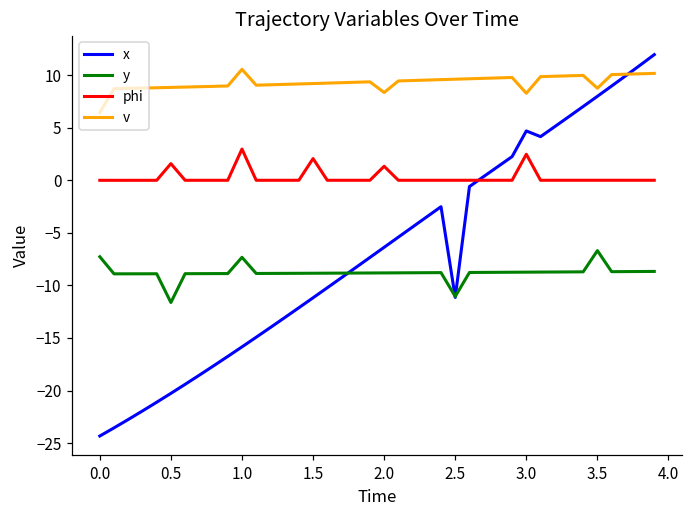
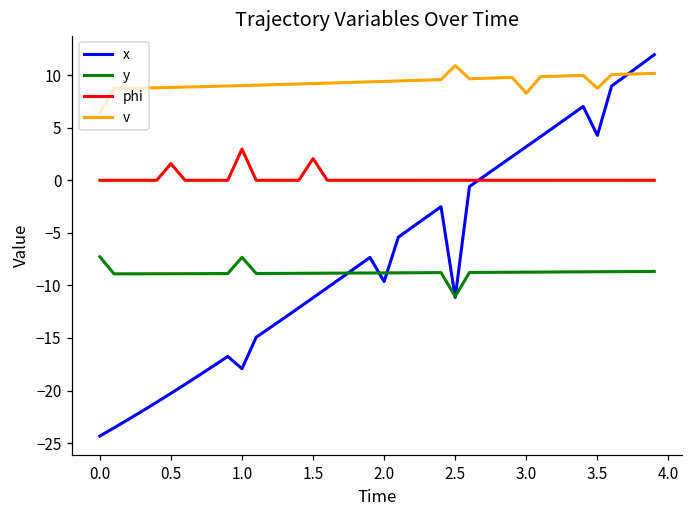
  {
    "x": {
      "0.0": -24,
      "0.5": -20,
-     "1.0": -16,
+     "1.0": -18,
      "1.5": -11,
-     "2.0": -6,
-     "3.0": 5,
-     "3.5": 8
+     "2.0": -10,
+     "3.0": 3,
+     "3.5": 4
    },
    "y": {
      "0.0": -7,
-     "0.5": -12,
+     "0.5": -9,
      "1.0": -7,
      "1.5": -9,
      "2.0": -9,
      "3.0": -9,
-     "3.5": -7
+     "3.5": -9
    },
    "phi": {
      "0.0": 0,
      "0.5": 2,
      "1.0": 3,
      "1.5": 2,
-     "2.0": 1,
+     "2.0": 0,
      "2.5": 0,
-     "3.0": 2,
+     "3.0": 0,
      "3.5": 0
    },
    "v": {
      "0.5": 9,
-     "1.0": 11,
+     "1.0": 9,
      "1.5": 9,
-     "2.0": 8,
-     "2.5": 10,
+     "2.0": 9,
+     "2.5": 11,
      "3.0": 8,
      "3.5": 9
    }
  }
